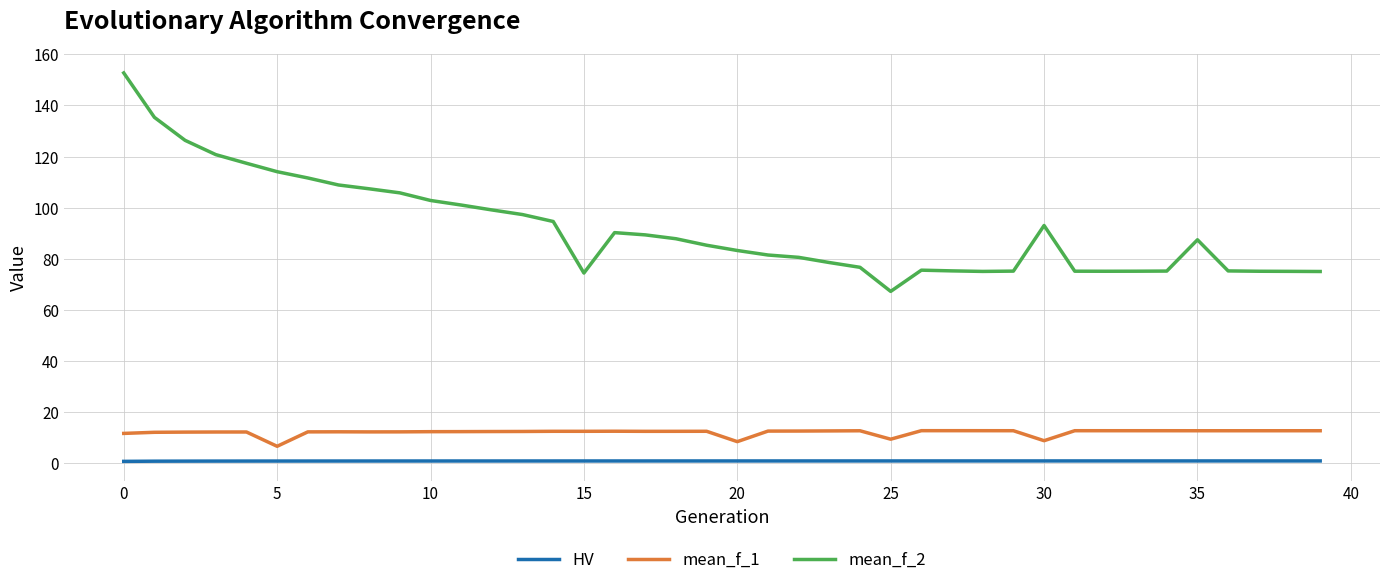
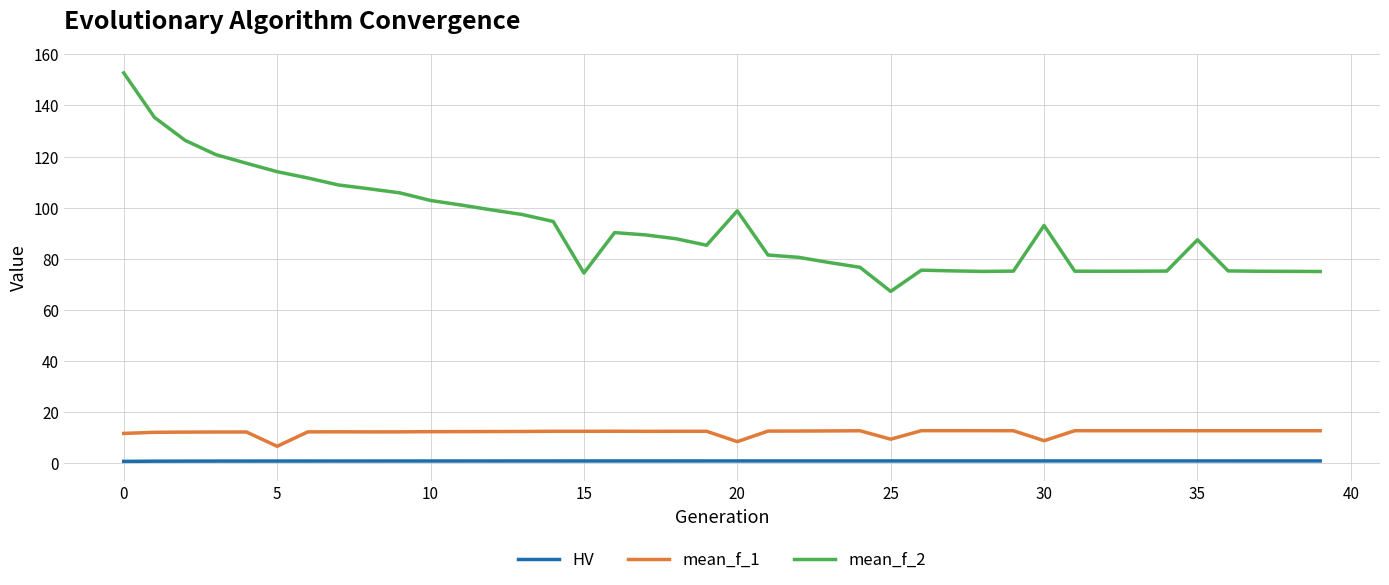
  {
    "HV": {
      "0": 1,
      "5": 1,
      "10": 1,
      "15": 1,
      "20": 1,
      "25": 1,
      "30": 1,
      "35": 1
    },
    "mean_f_1": {
      "0": 12,
      "5": 7,
      "10": 12,
      "15": 12,
      "20": 8,
      "25": 9,
      "30": 9,
      "35": 13
    },
    "mean_f_2": {
      "0": 153,
      "5": 114,
      "10": 103,
      "15": 74,
-     "20": 83,
+     "20": 99,
      "25": 67,
      "30": 93,
      "35": 87
    }
  }
